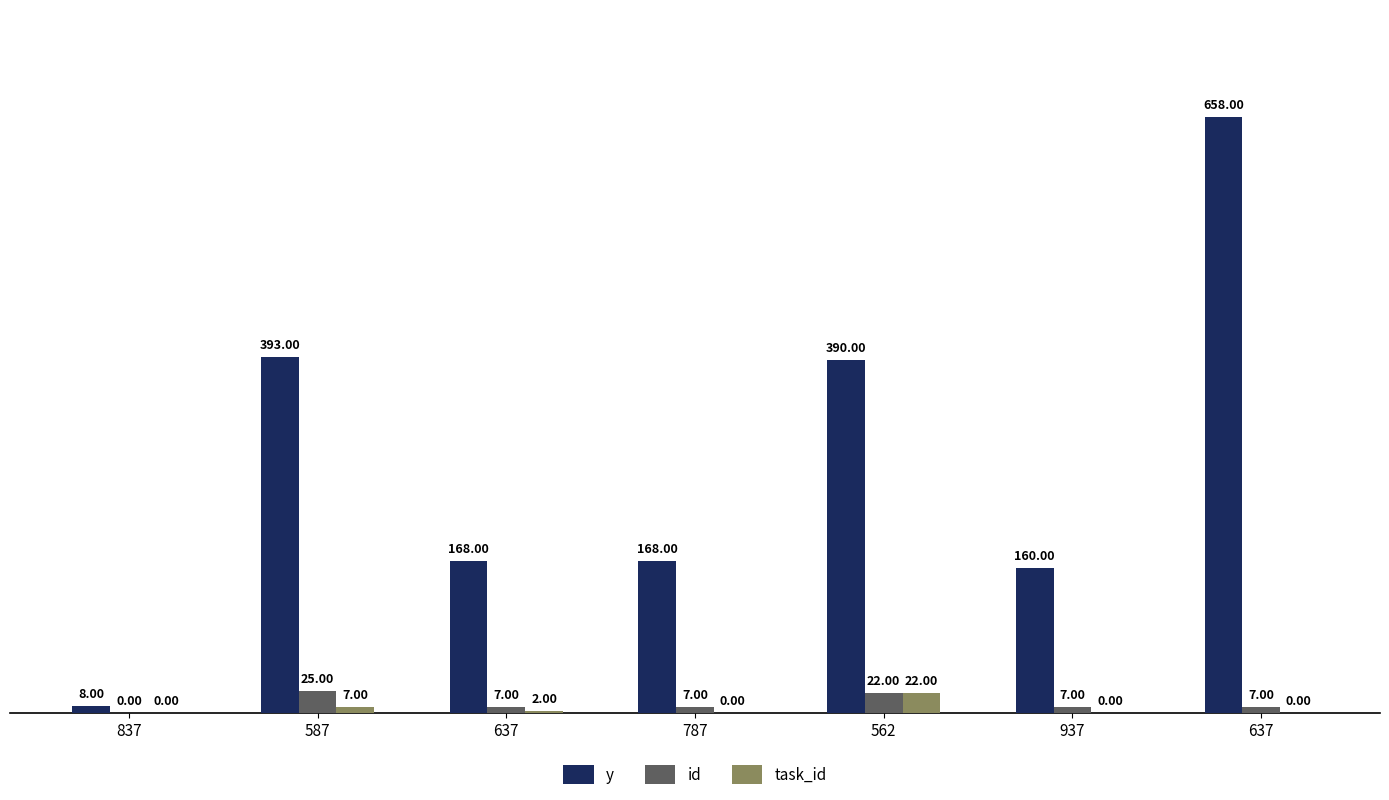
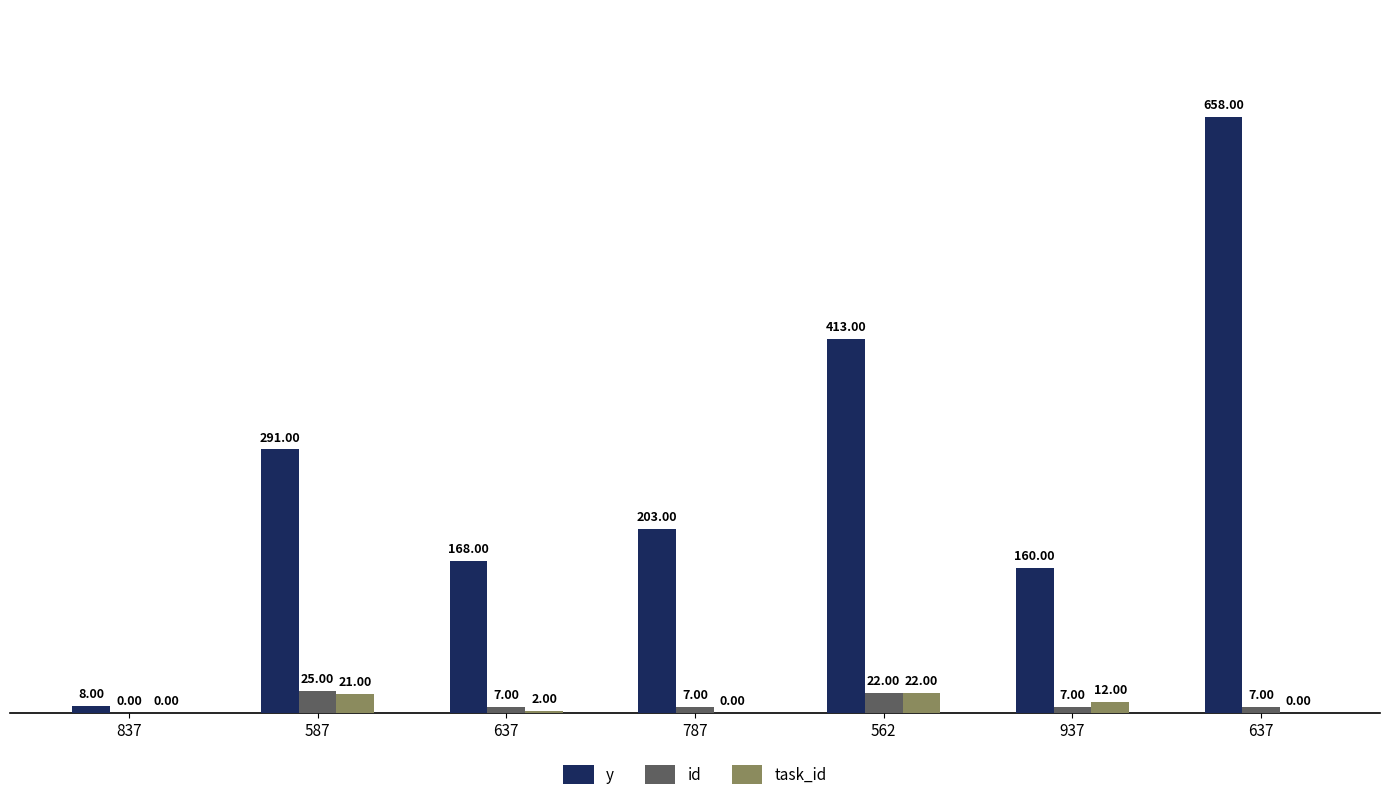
  {
    "y": {
      "837": 8.00,
-     "587": 393.00,
-     "787": 168.00,
-     "562": 390.00,
+     "587": 291.00,
+     "787": 203.00,
+     "562": 413.00,
      "937": 160.00
    },
    "id": {
      "837": 0.00,
      "587": 25.00,
      "787": 7.00,
      "562": 22.00,
      "937": 7.00
    },
    "task_id": {
      "837": 0.00,
-     "587": 7.00,
+     "587": 21.00,
      "787": 0.00,
      "562": 22.00,
-     "937": 0.00
+     "937": 12.00
    }
  }
